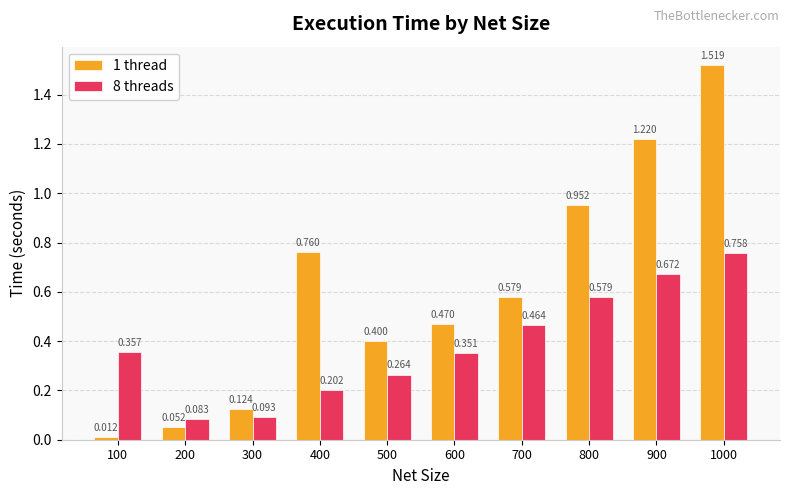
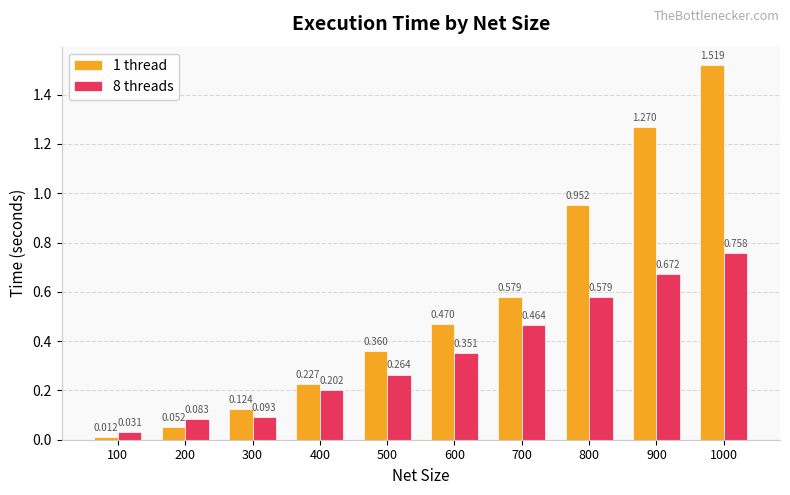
  {
    "1 thread": {
      "100": 0.012,
      "200": 0.052,
      "300": 0.124,
-     "400": 0.760,
-     "500": 0.400,
+     "400": 0.227,
+     "500": 0.360,
      "600": 0.470,
      "700": 0.579,
      "800": 0.952,
-     "900": 1.220,
+     "900": 1.270,
      "1000": 1.519
    },
    "8 threads": {
-     "100": 0.357,
+     "100": 0.031,
      "200": 0.083,
      "300": 0.093,
      "400": 0.202,
      "500": 0.264,
      "600": 0.351,
      "700": 0.464,
      "800": 0.579,
      "900": 0.672,
      "1000": 0.758
    }
  }
